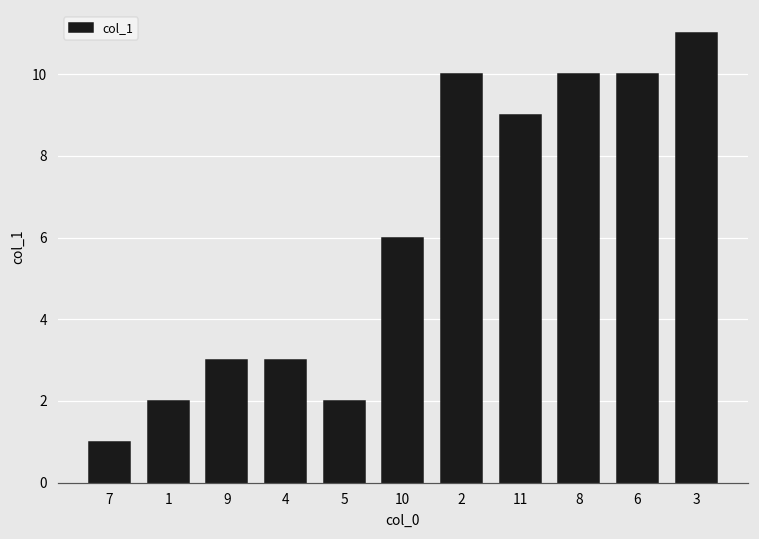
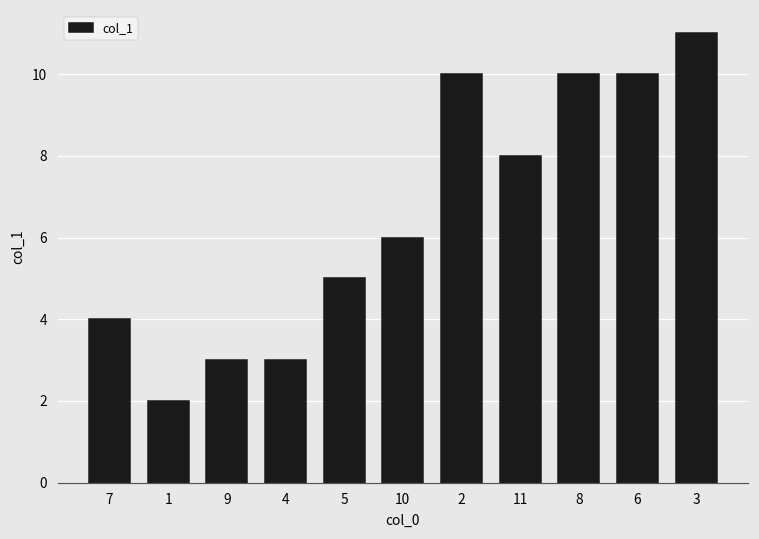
  {
-   "7": 1,
+   "7": 4,
    "1": 2,
    "9": 3,
    "4": 3,
-   "5": 2,
+   "5": 5,
    "10": 6,
    "2": 10,
-   "11": 9,
+   "11": 8,
    "8": 10,
    "6": 10,
    "3": 11
  }
